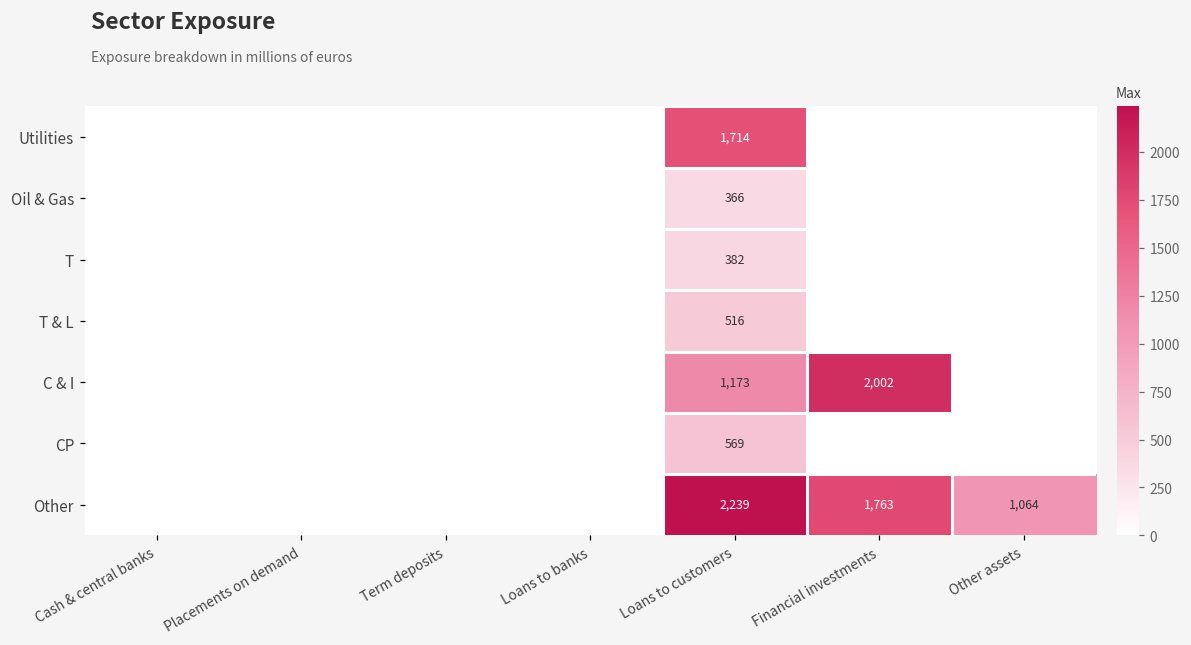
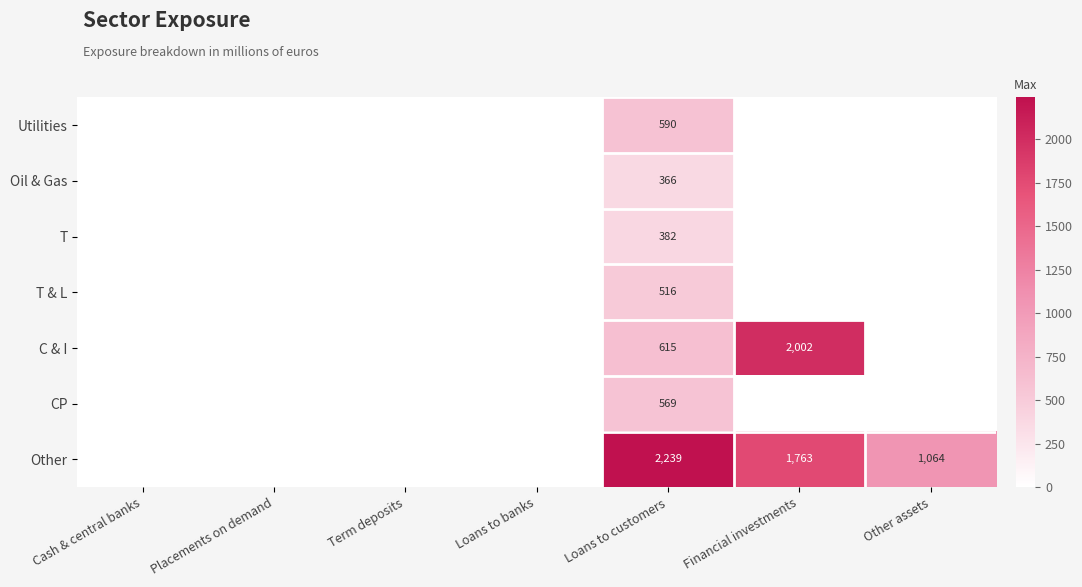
  {
    "Utilities": {
-     "Loans to customers": "1,714"
+     "Loans to customers": "590"
    },
    "Oil & Gas": {
      "Loans to customers": "366"
    },
    "T": {
      "Loans to customers": "382"
    },
    "T & L": {
      "Loans to customers": "516"
    },
    "C & I": {
-     "Loans to customers": "1,173",
+     "Loans to customers": "615",
      "Financial investments": "2,002"
    },
    "CP": {
      "Loans to customers": "569"
    },
    "Other": {
      "Loans to customers": "2,239",
      "Financial investments": "1,763",
      "Other assets": "1,064"
    }
  }
